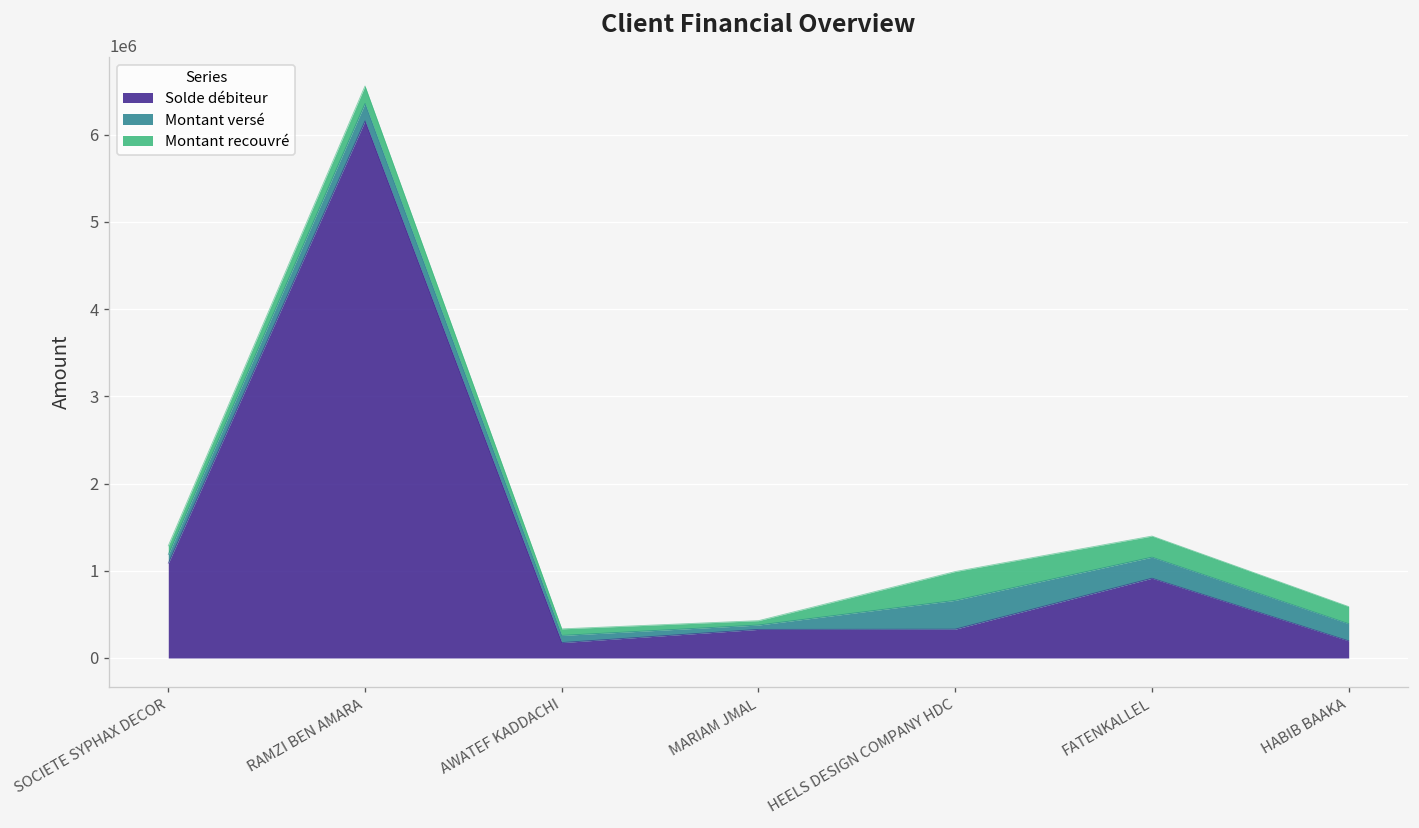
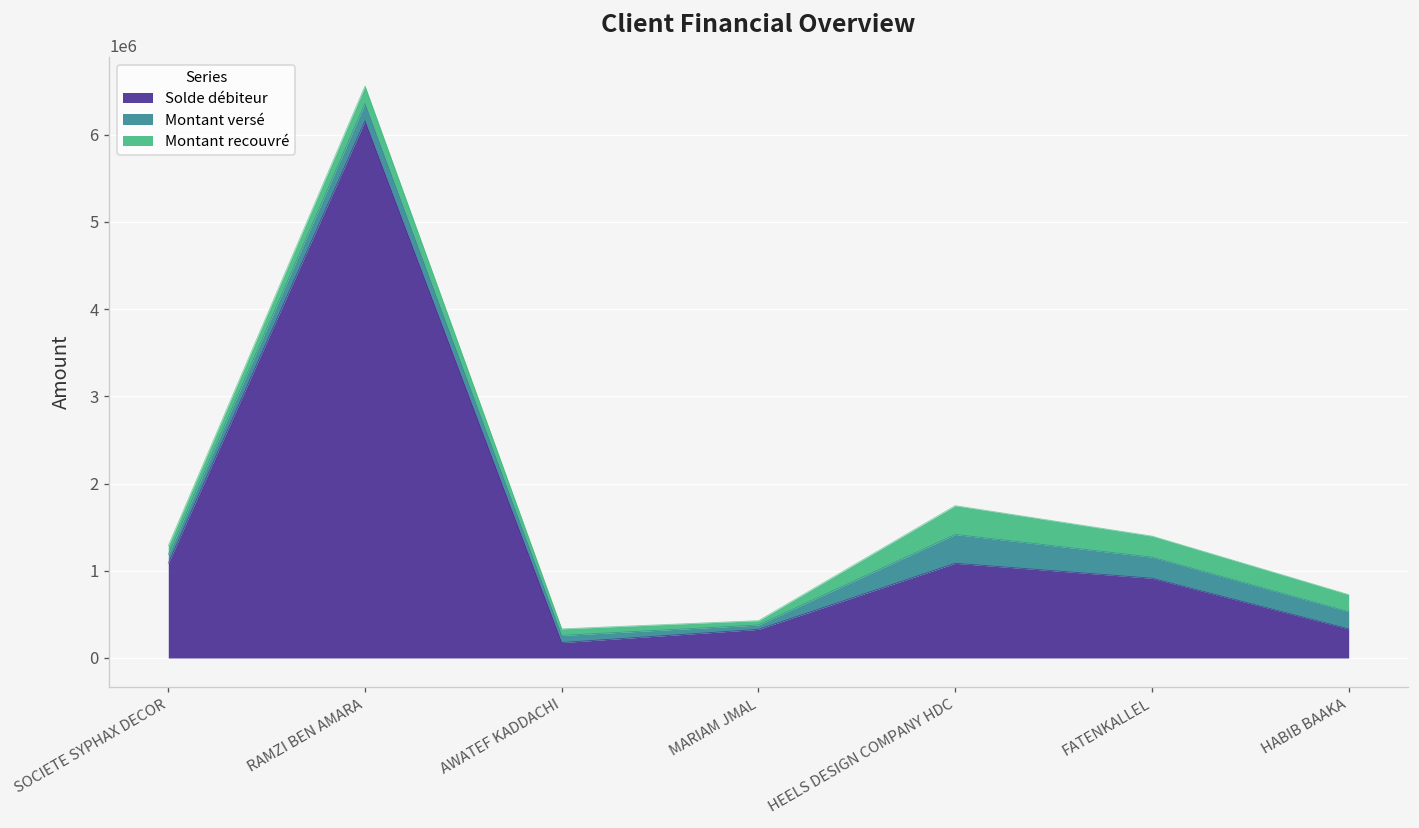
  {
    "Solde débiteur": {
      "SOCIETE SYPHAX DECOR": 1100000,
      "RAMZI BEN AMARA": 6200000,
      "AWATEF KADDACHI": 200000,
      "MARIAM JMAL": 300000,
-     "HEELS DESIGN COMPANY HDC": 300000,
+     "HEELS DESIGN COMPANY HDC": 1100000,
      "FATENKALLEL": 900000,
-     "HABIB BAAKA": 200000
+     "HABIB BAAKA": 300000
    }
  }
